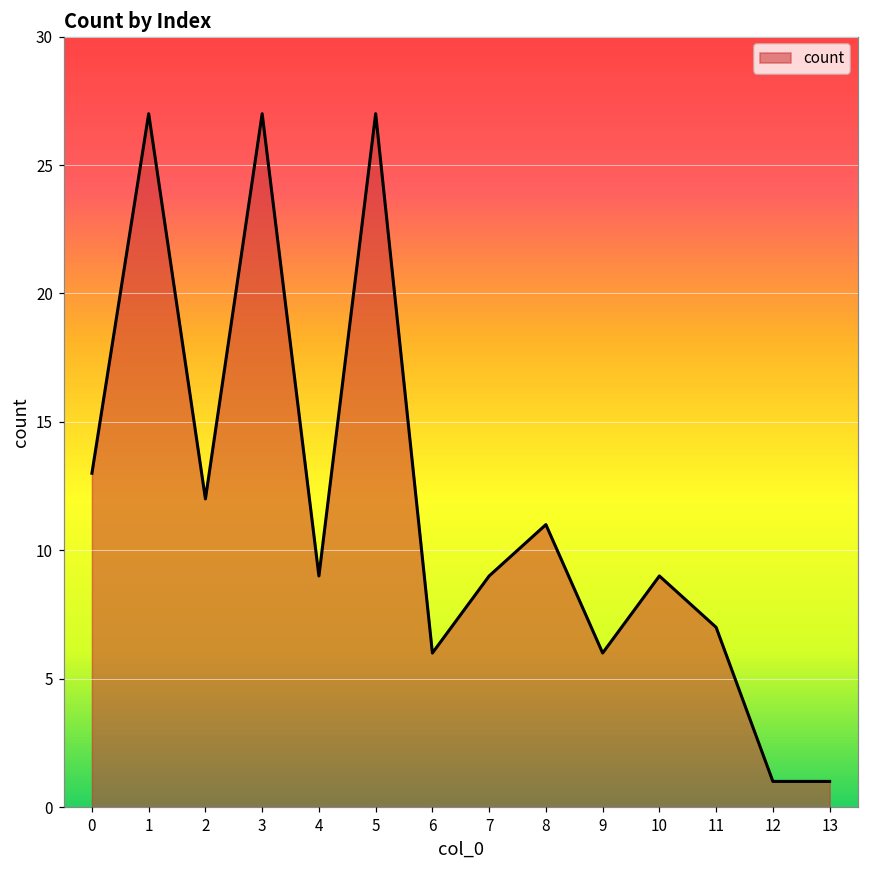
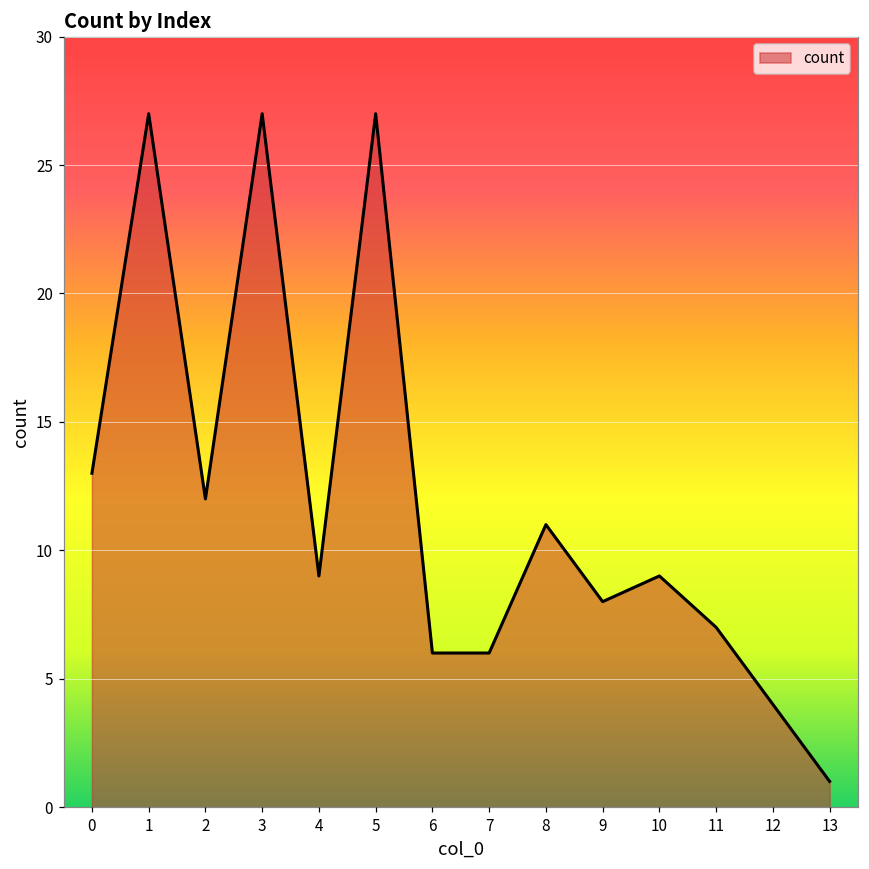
  {
    "0": 13,
    "1": 27,
    "2": 12,
    "3": 27,
    "4": 9,
    "5": 27,
    "6": 6,
-   "7": 9,
+   "7": 6,
    "8": 11,
-   "9": 6,
+   "9": 8,
    "10": 9,
    "11": 7,
-   "12": 1,
+   "12": 4,
    "13": 1
  }
